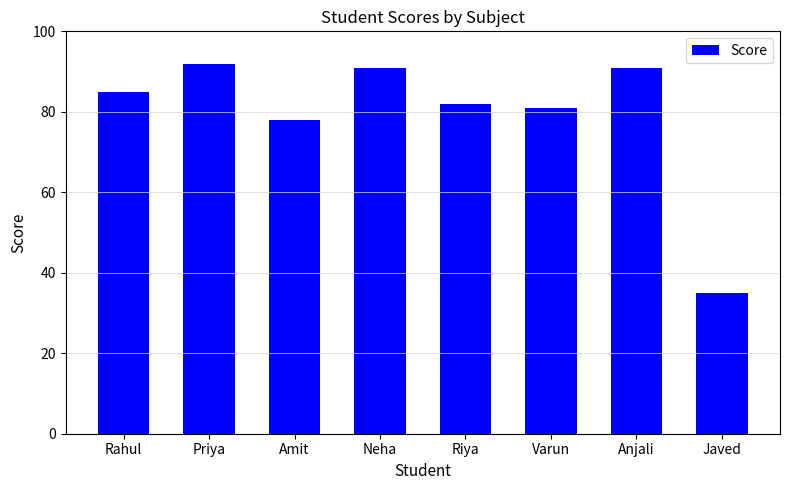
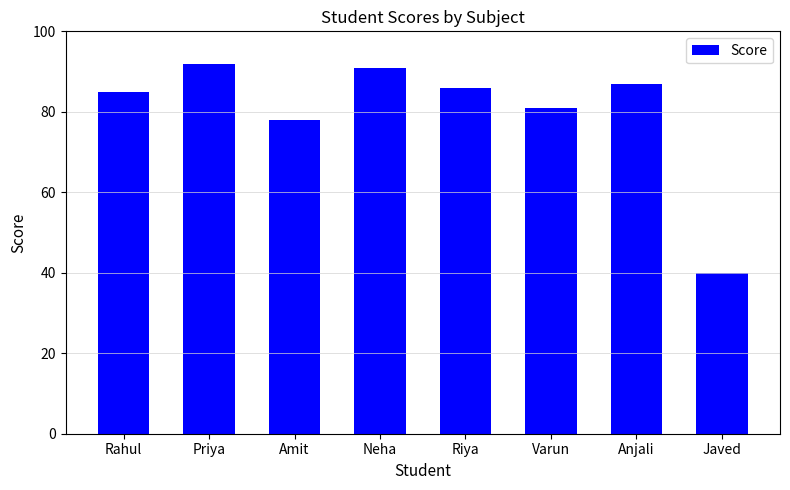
  {
    "Rahul": 85,
    "Priya": 92,
    "Amit": 78,
    "Neha": 91,
-   "Riya": 82,
+   "Riya": 86,
    "Varun": 81,
-   "Anjali": 91,
-   "Javed": 35
+   "Anjali": 87,
+   "Javed": 40
  }
